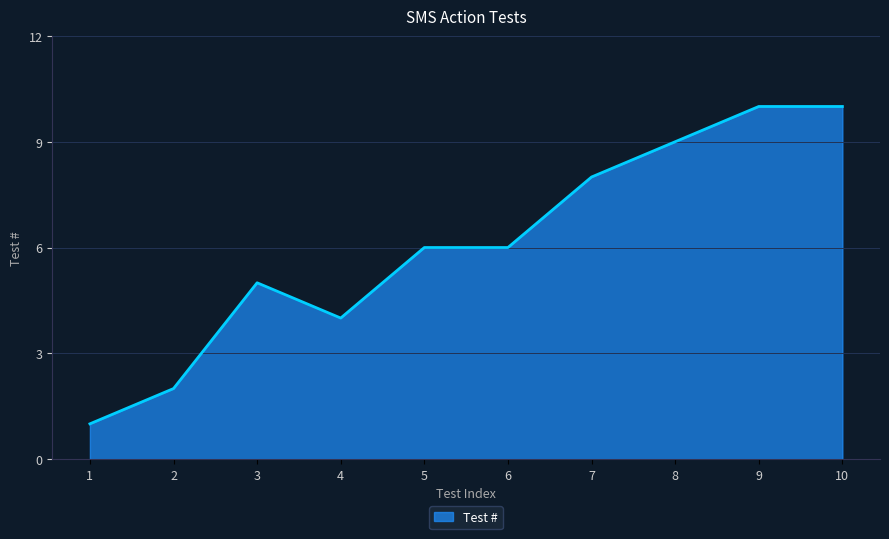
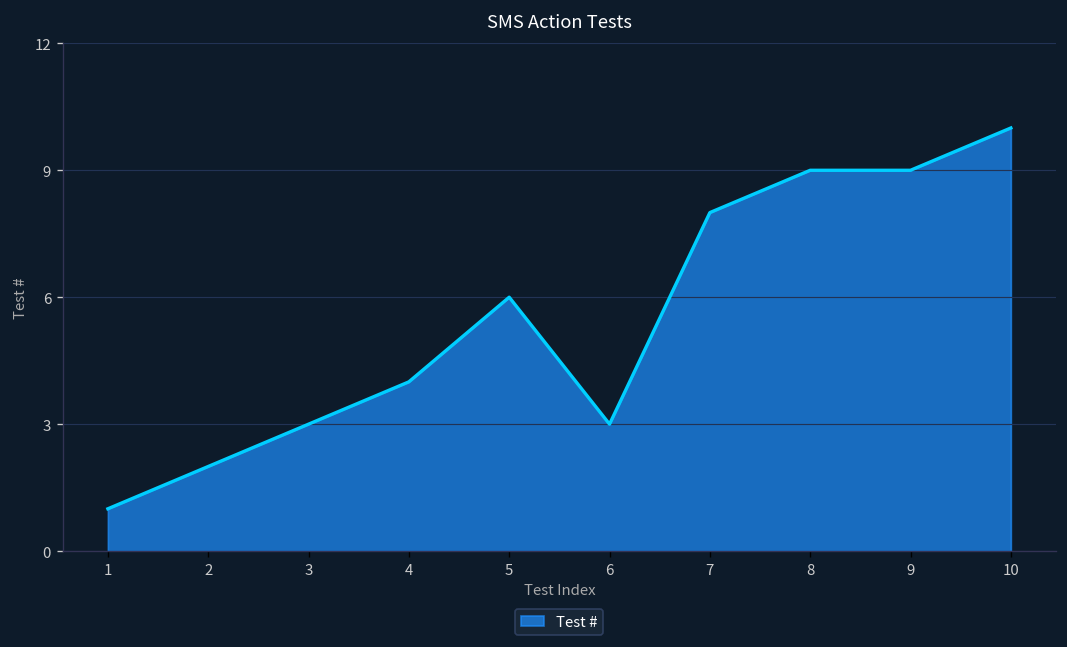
  {
    "1": 1,
    "2": 2,
-   "3": 5,
+   "3": 3,
    "4": 4,
    "5": 6,
-   "6": 6,
+   "6": 3,
    "7": 8,
    "8": 9,
-   "9": 10,
+   "9": 9,
    "10": 10
  }
